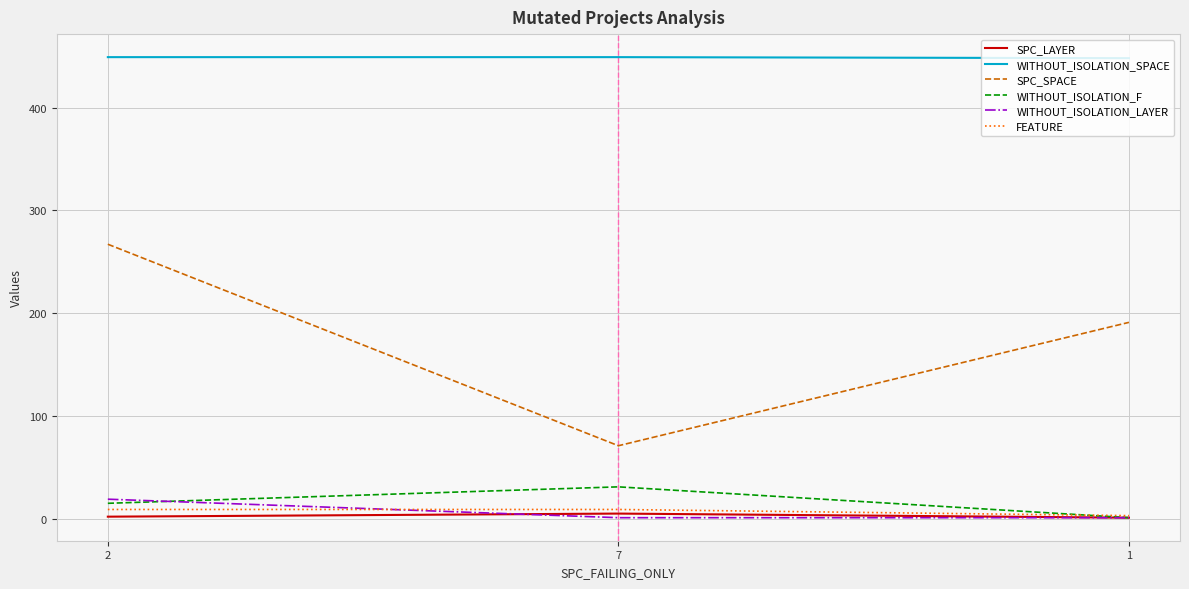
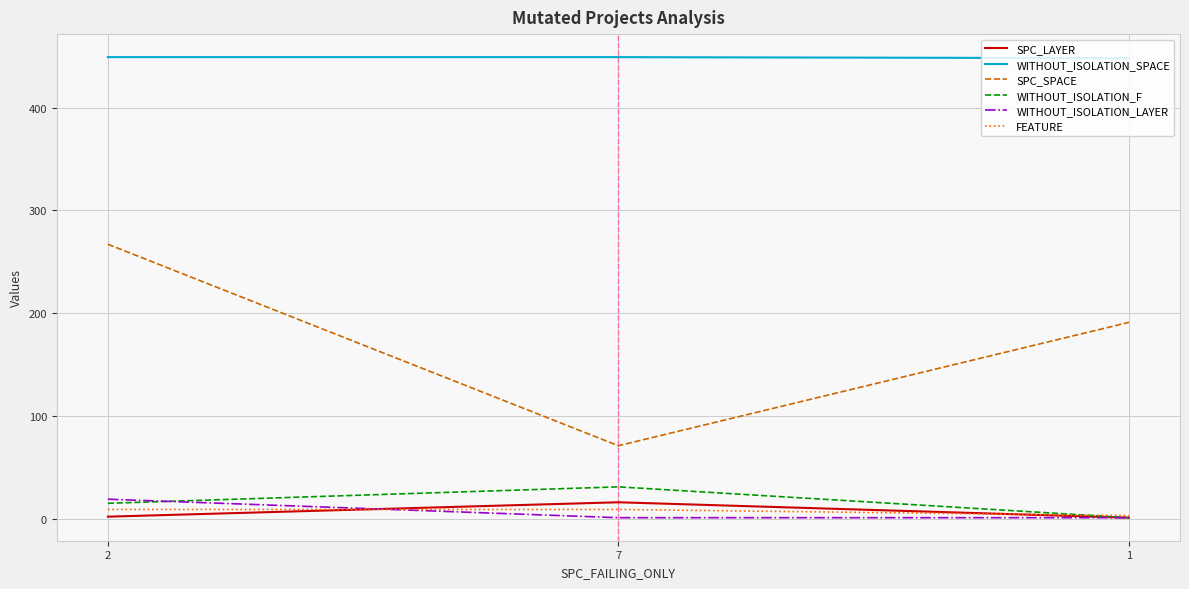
  {
    "SPC_LAYER": {
      "2": 2,
-     "7": 5
+     "7": 16
    },
    "WITHOUT_ISOLATION_SPACE": {
      "2": 449,
      "7": 449
    },
    "WITHOUT_ISOLATION_F": {
      "2": 15,
      "7": 31
    },
    "WITHOUT_ISOLATION_LAYER": {
      "2": 19,
      "7": 1
    }
  }
